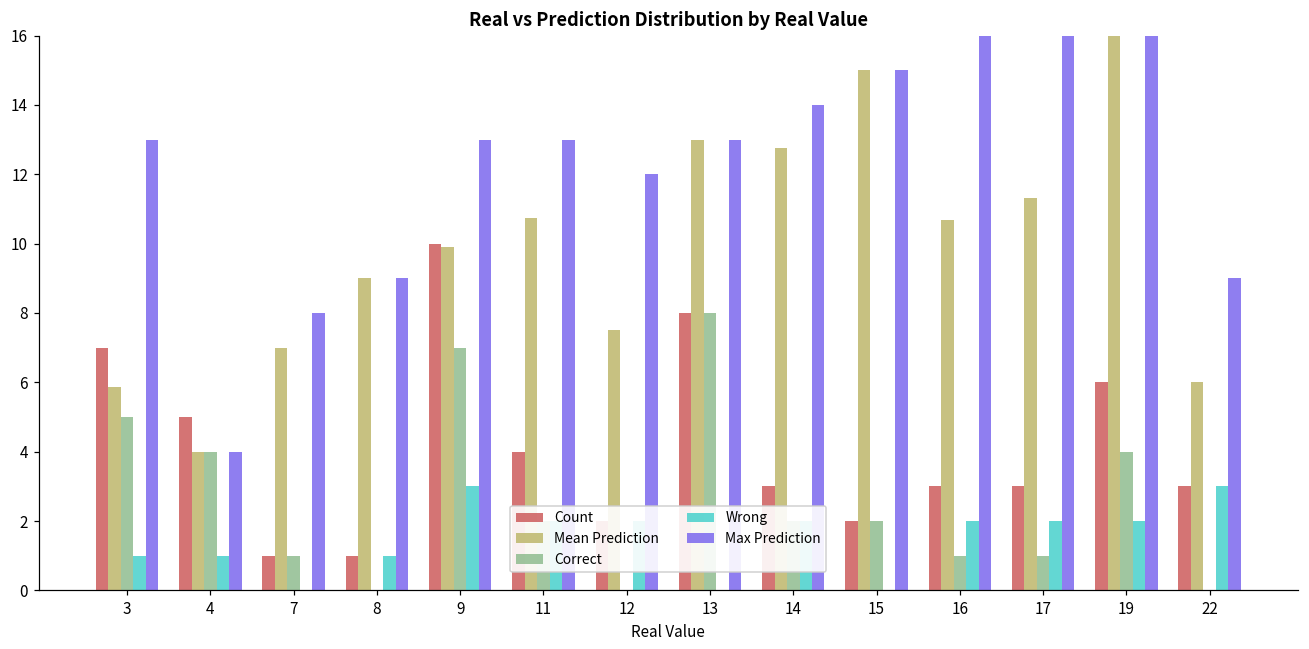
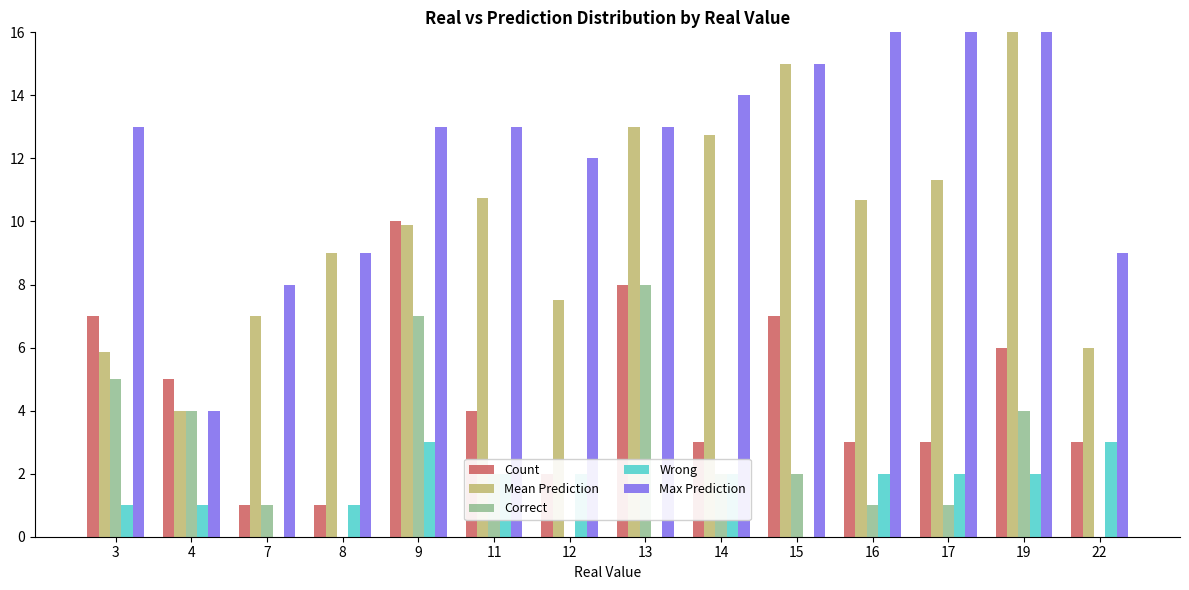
  {
    "Count": {
      "3": 7,
      "4": 5,
      "7": 1,
      "8": 1,
      "9": 10,
      "11": 4,
      "13": 8,
      "14": 3,
-     "15": 2,
+     "15": 7,
      "16": 3,
      "17": 3,
      "19": 6,
      "22": 3
    },
    "Wrong": {
      "3": 1,
      "4": 1,
      "7": 0,
      "8": 1,
      "9": 3,
      "13": 0,
      "15": 0,
      "16": 2,
      "17": 2,
      "19": 2,
      "22": 3
    },
    "Max Prediction": {
      "3": 13,
      "4": 4,
      "7": 8,
      "8": 9,
      "9": 13,
      "11": 13,
      "12": 12,
      "13": 13,
      "14": 14,
      "15": 15,
      "16": 16,
      "22": 9
    }
  }
